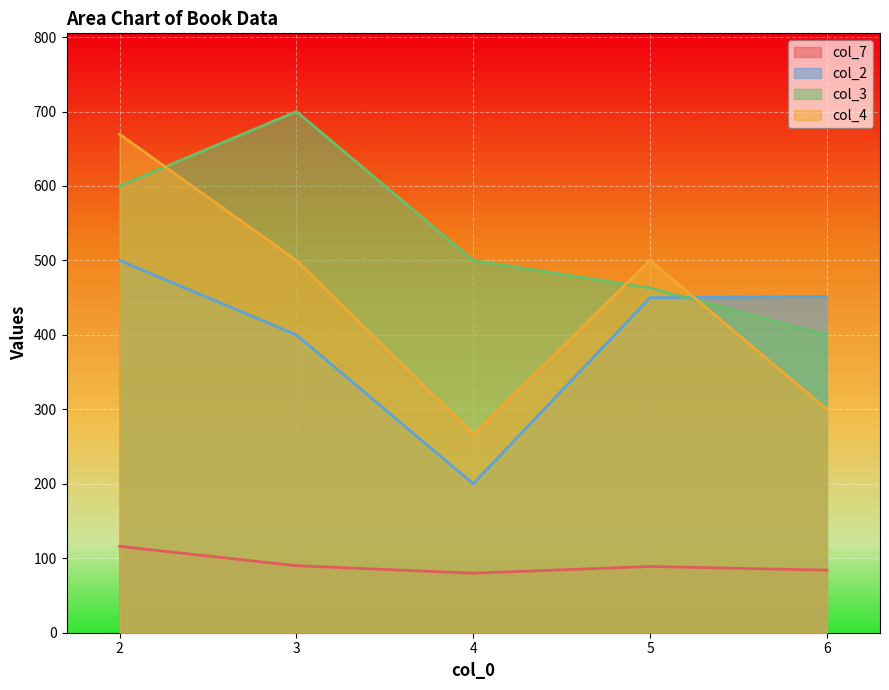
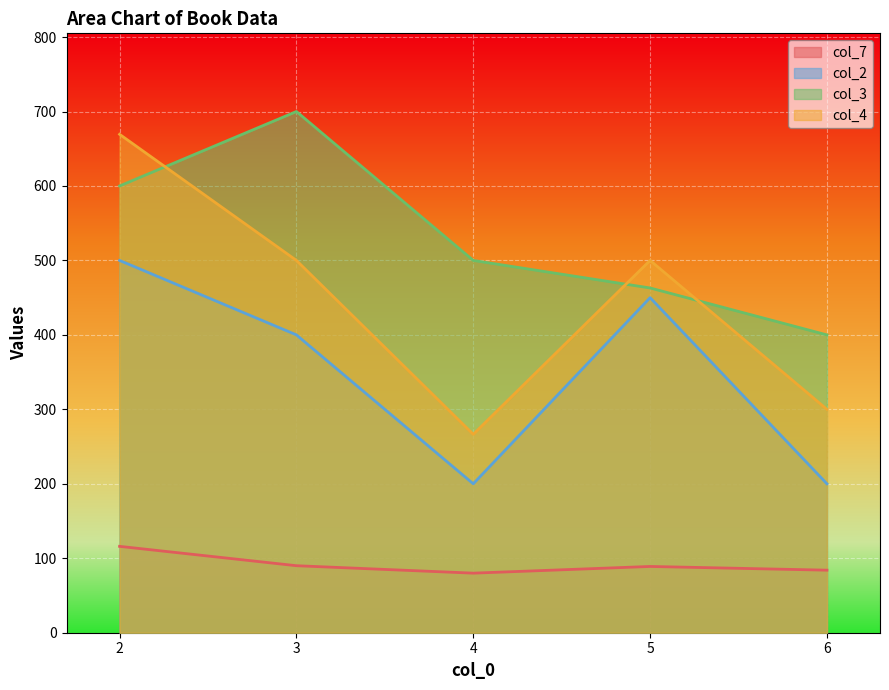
  {
    "col_7": {
      "2": 120,
      "3": 90,
      "4": 80,
      "5": 90,
      "6": 80
    },
    "col_2": {
      "2": 500,
      "3": 400,
      "4": 200,
      "5": 450,
-     "6": 450
+     "6": 200
    },
    "col_3": {
      "2": 600,
      "3": 700,
      "4": 500,
      "5": 460,
      "6": 400
    },
    "col_4": {
      "2": 670,
      "3": 500,
      "4": 270,
      "5": 500,
      "6": 300
    }
  }
